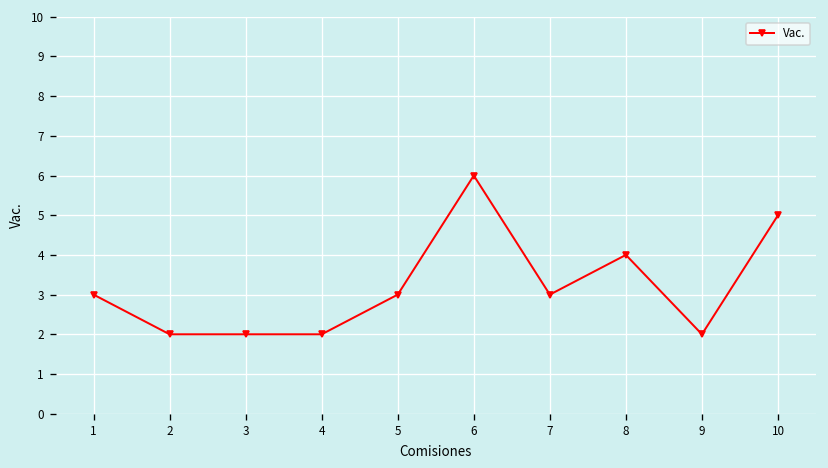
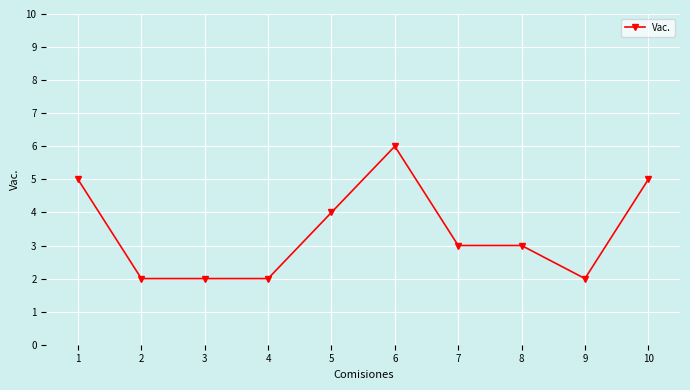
  {
-   "1": 3,
+   "1": 5,
    "2": 2,
    "3": 2,
    "4": 2,
-   "5": 3,
+   "5": 4,
    "6": 6,
    "7": 3,
-   "8": 4,
+   "8": 3,
    "9": 2,
    "10": 5
  }
